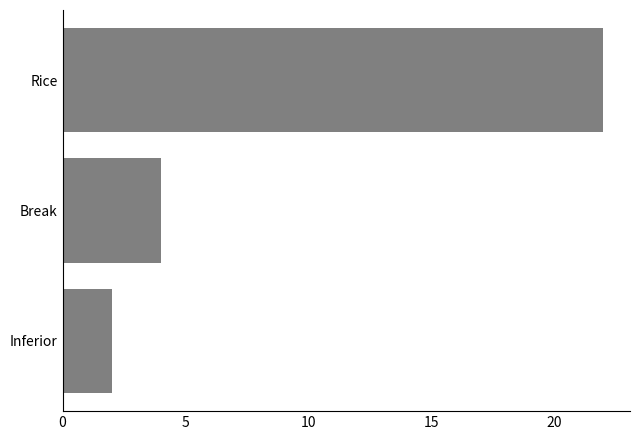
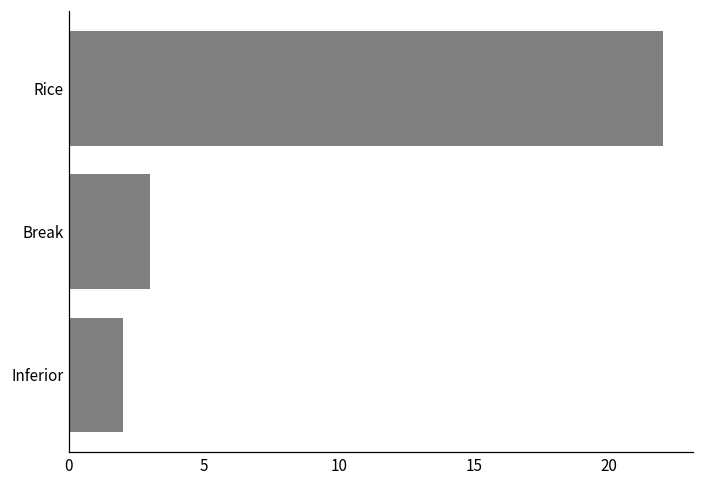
  {
    "Rice": 22,
-   "Break": 4,
+   "Break": 3,
    "Inferior": 2
  }
